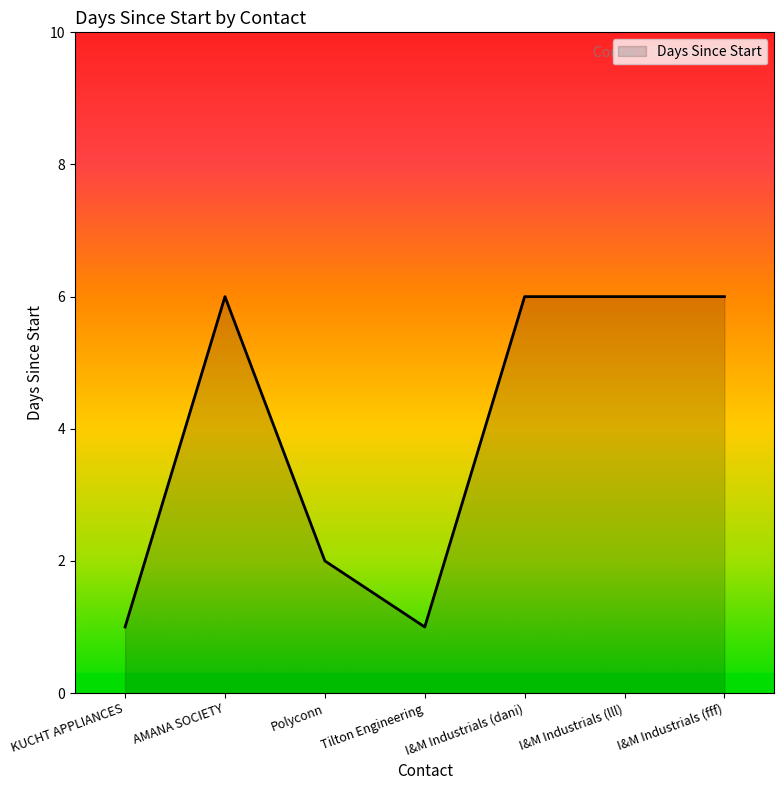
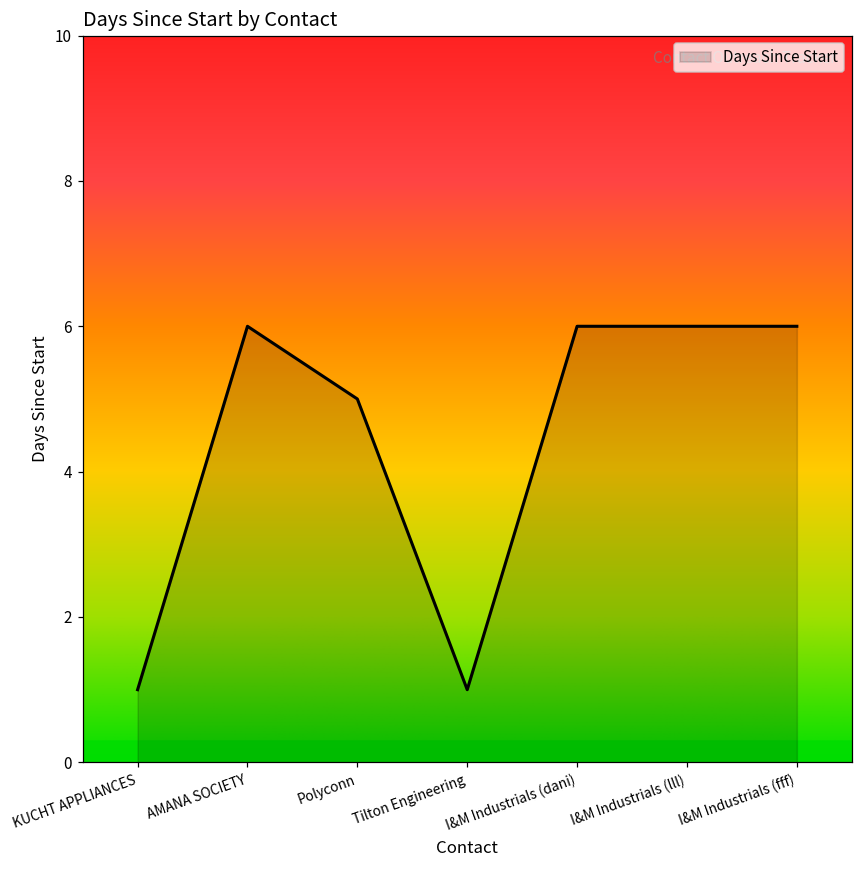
  {
    "KUCHT APPLIANCES": 1,
    "AMANA SOCIETY": 6,
-   "Polyconn": 2,
+   "Polyconn": 5,
    "Tilton Engineering": 1,
    "I&M Industrials (dani)": 6,
    "I&M Industrials (lll)": 6,
    "I&M Industrials (fff)": 6
  }
